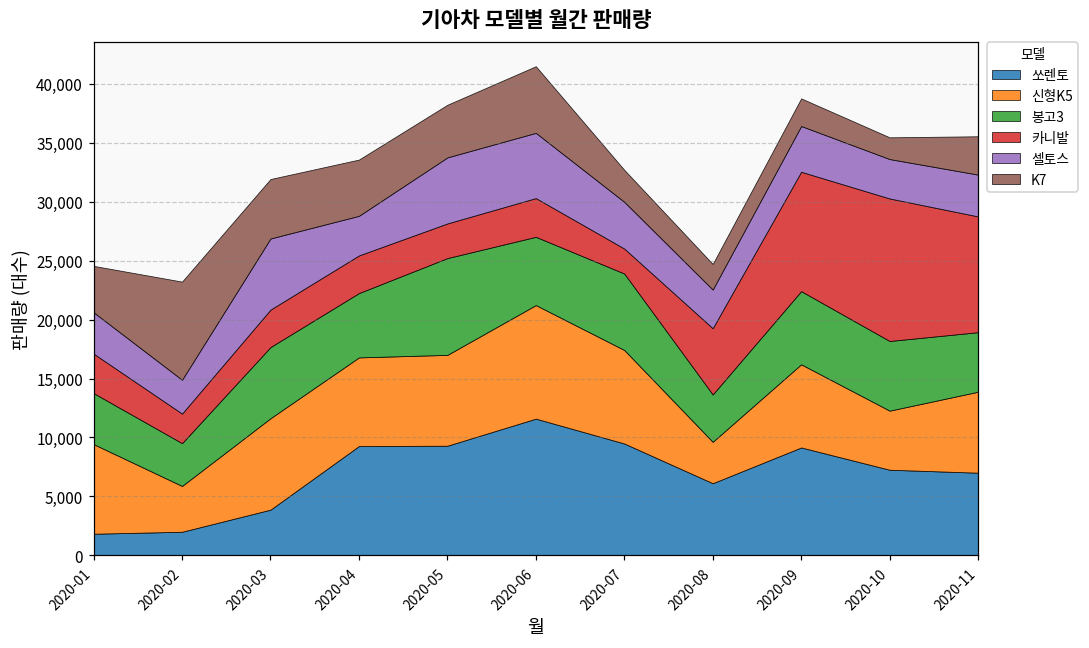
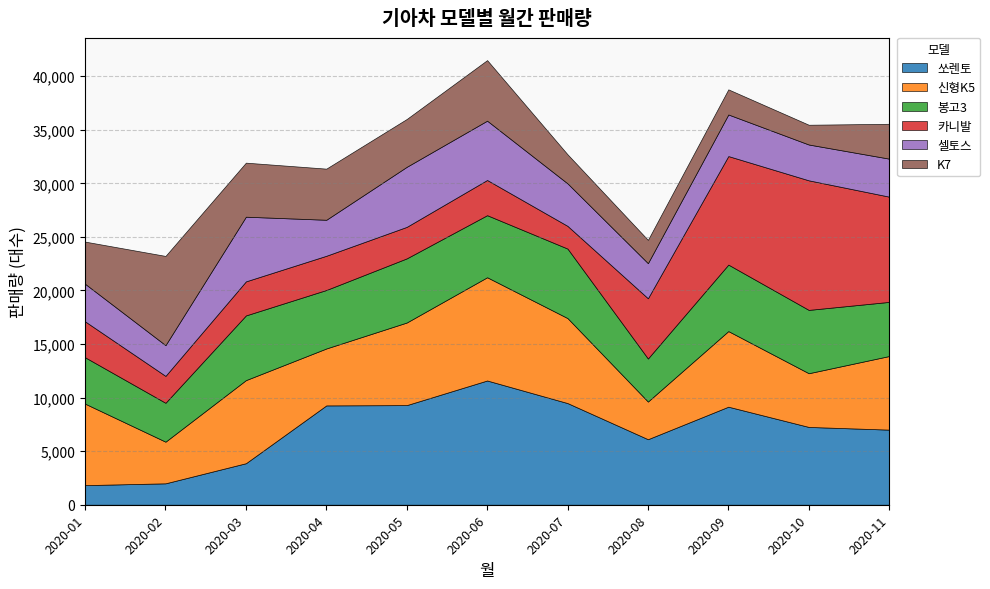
  {
    "쏘렌토": {
      "2020-01": "1,800",
      "2020-02": "2,000",
      "2020-03": "3,900",
      "2020-04": "9,300",
      "2020-05": "9,300",
      "2020-06": "11,600",
      "2020-07": "9,500",
      "2020-08": "6,100",
      "2020-09": "9,200",
      "2020-10": "7,300",
      "2020-11": "7,000"
    },
    "신형K5": {
      "2020-01": "7,600",
      "2020-02": "3,900",
      "2020-03": "7,800",
-     "2020-04": "7,500",
+     "2020-04": "5,300",
      "2020-05": "7,700",
      "2020-06": "9,600",
      "2020-07": "7,900",
      "2020-08": "3,500",
      "2020-09": "7,100",
      "2020-10": "5,000",
      "2020-11": "6,900"
    },
    "봉고3": {
      "2020-01": "4,300",
      "2020-02": "3,600",
      "2020-03": "6,000",
      "2020-04": "5,500",
-     "2020-05": "8,200",
+     "2020-05": "6,000",
      "2020-06": "5,800",
      "2020-07": "6,500",
      "2020-08": "4,000",
      "2020-09": "6,200",
      "2020-10": "5,900",
      "2020-11": "5,100"
    },
    "카니발": {
      "2020-01": "3,400",
      "2020-02": "2,500",
      "2020-03": "3,200",
      "2020-04": "3,200",
      "2020-05": "2,900",
      "2020-06": "3,300",
      "2020-07": "2,100",
      "2020-08": "5,600",
      "2020-09": "10,100",
      "2020-10": "12,100",
      "2020-11": "9,800"
    },
    "셀토스": {
      "2020-01": "3,500",
      "2020-02": "2,900",
      "2020-03": "6,000",
      "2020-04": "3,400",
      "2020-05": "5,600",
      "2020-06": "5,500",
      "2020-07": "4,000",
      "2020-08": "3,300",
      "2020-09": "3,900",
      "2020-10": "3,300",
      "2020-11": "3,500"
    },
    "K7": {
      "2020-01": "3,900",
      "2020-02": "8,300",
      "2020-03": "5,000",
      "2020-04": "4,800",
      "2020-05": "4,500",
      "2020-06": "5,700",
      "2020-07": "2,700",
      "2020-08": "2,200",
      "2020-09": "2,300",
      "2020-10": "1,800",
      "2020-11": "3,300"
    }
  }
